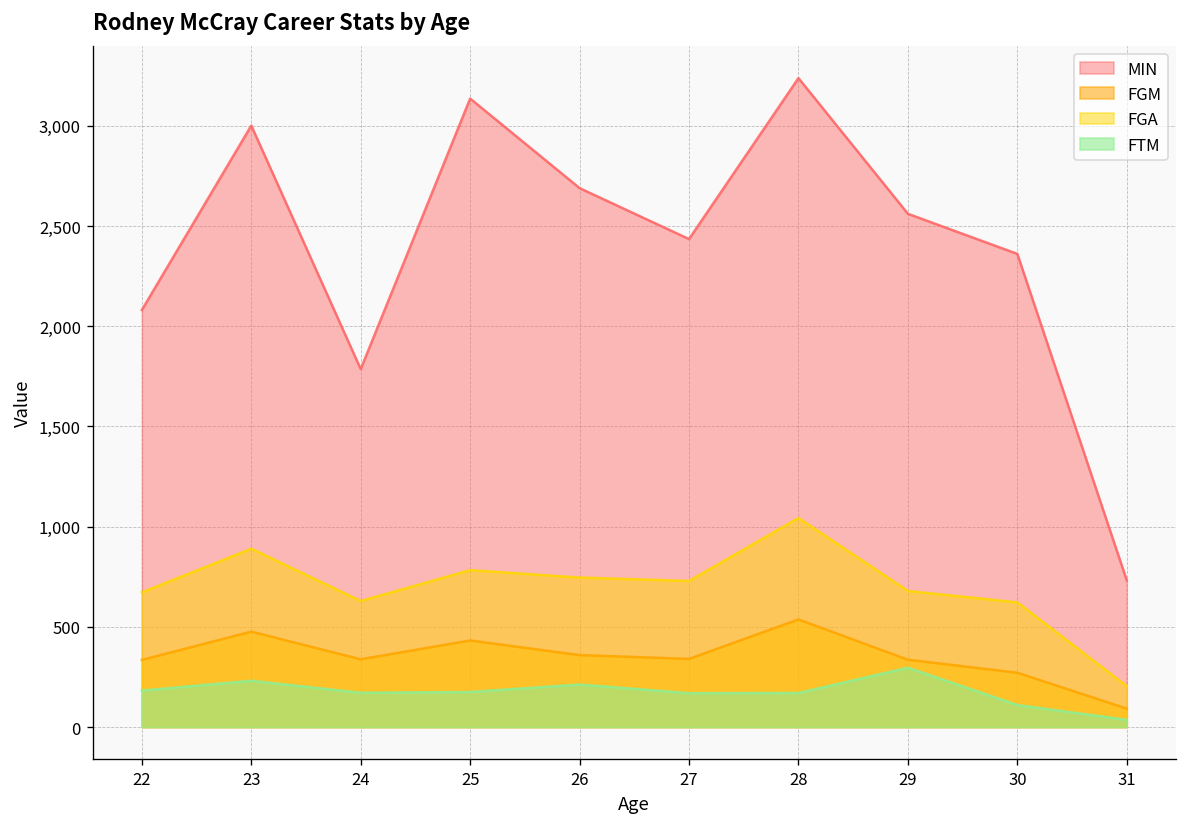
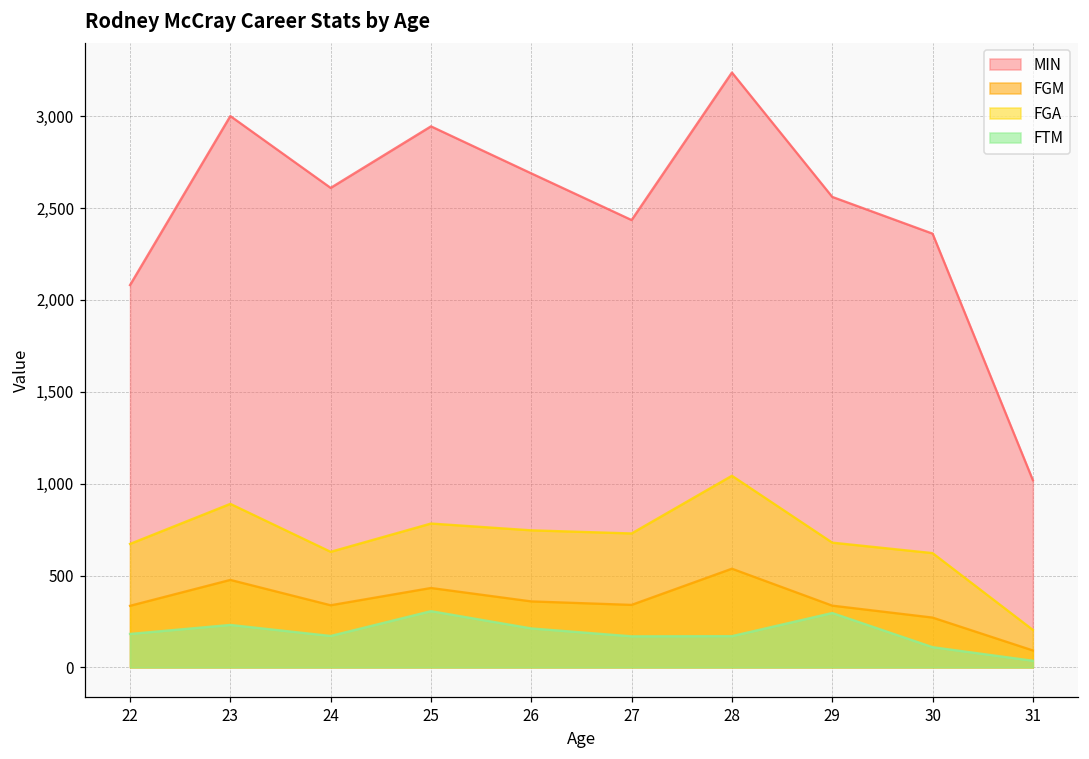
  {
    "MIN": {
      "22": "2,080",
      "23": "3,000",
-     "24": "1,790",
-     "25": "3,140",
+     "24": "2,610",
+     "25": "2,950",
      "26": "2,690",
      "27": "2,440",
      "28": "3,240",
      "29": "2,560",
      "30": "2,360",
-     "31": "730"
+     "31": "1,020"
    },
    "FTM": {
      "22": "180",
      "23": "230",
      "24": "170",
-     "25": "180",
+     "25": "310",
      "26": "210",
      "27": "170",
      "28": "170",
      "29": "300",
      "30": "110",
      "31": "40"
    }
  }
